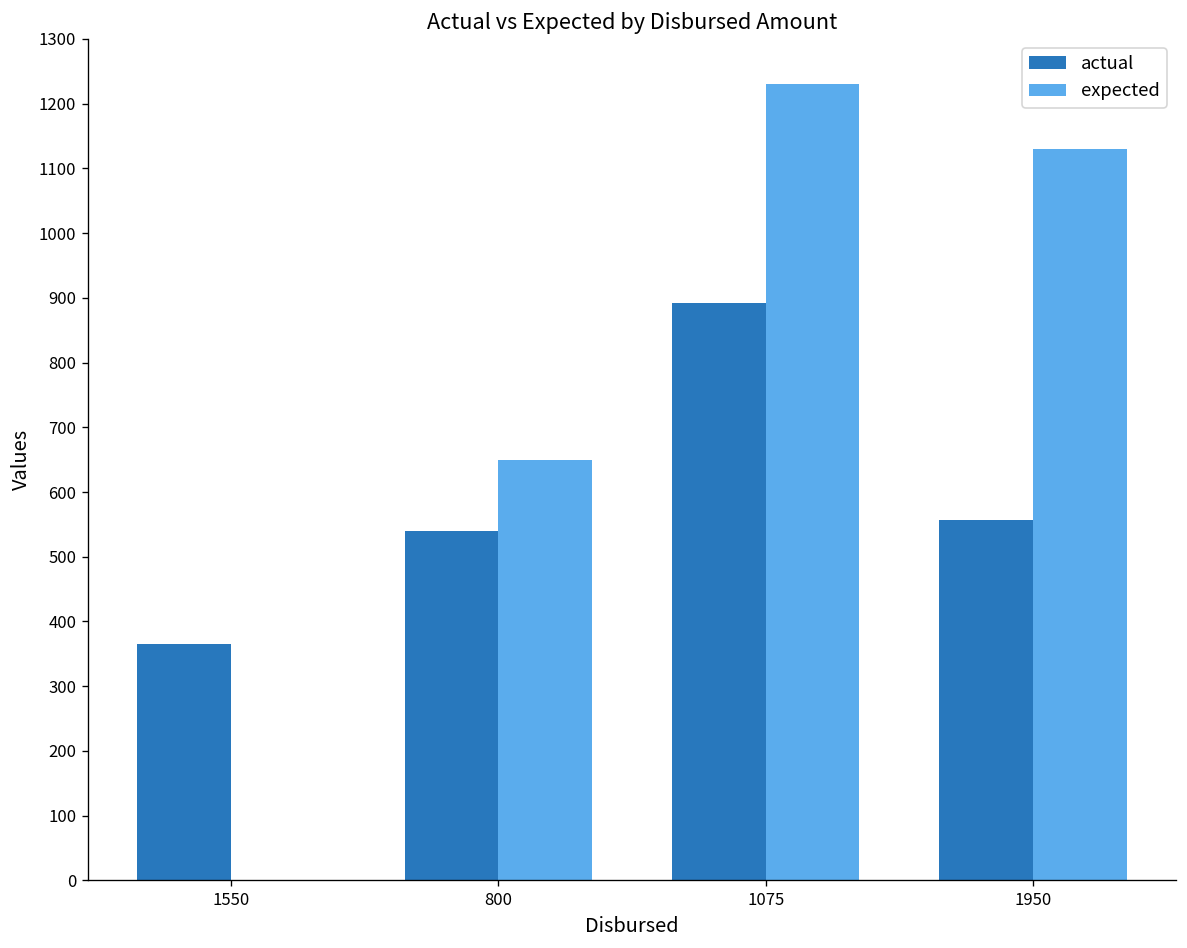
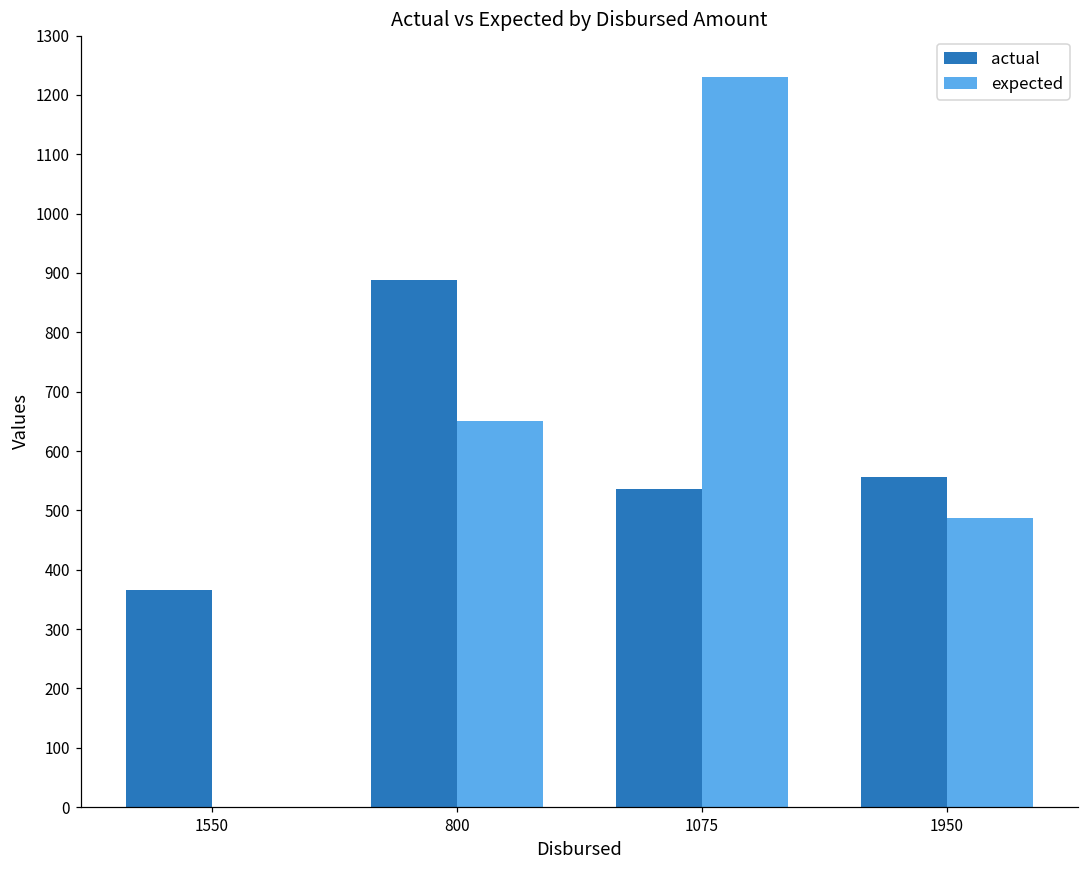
  {
    "actual": {
      "1550": 370,
-     "800": 540,
-     "1075": 890,
+     "800": 890,
+     "1075": 540,
      "1950": 560
    },
    "expected": {
      "1550": 0,
      "800": 650,
      "1075": 1230,
-     "1950": 1130
+     "1950": 490
    }
  }
